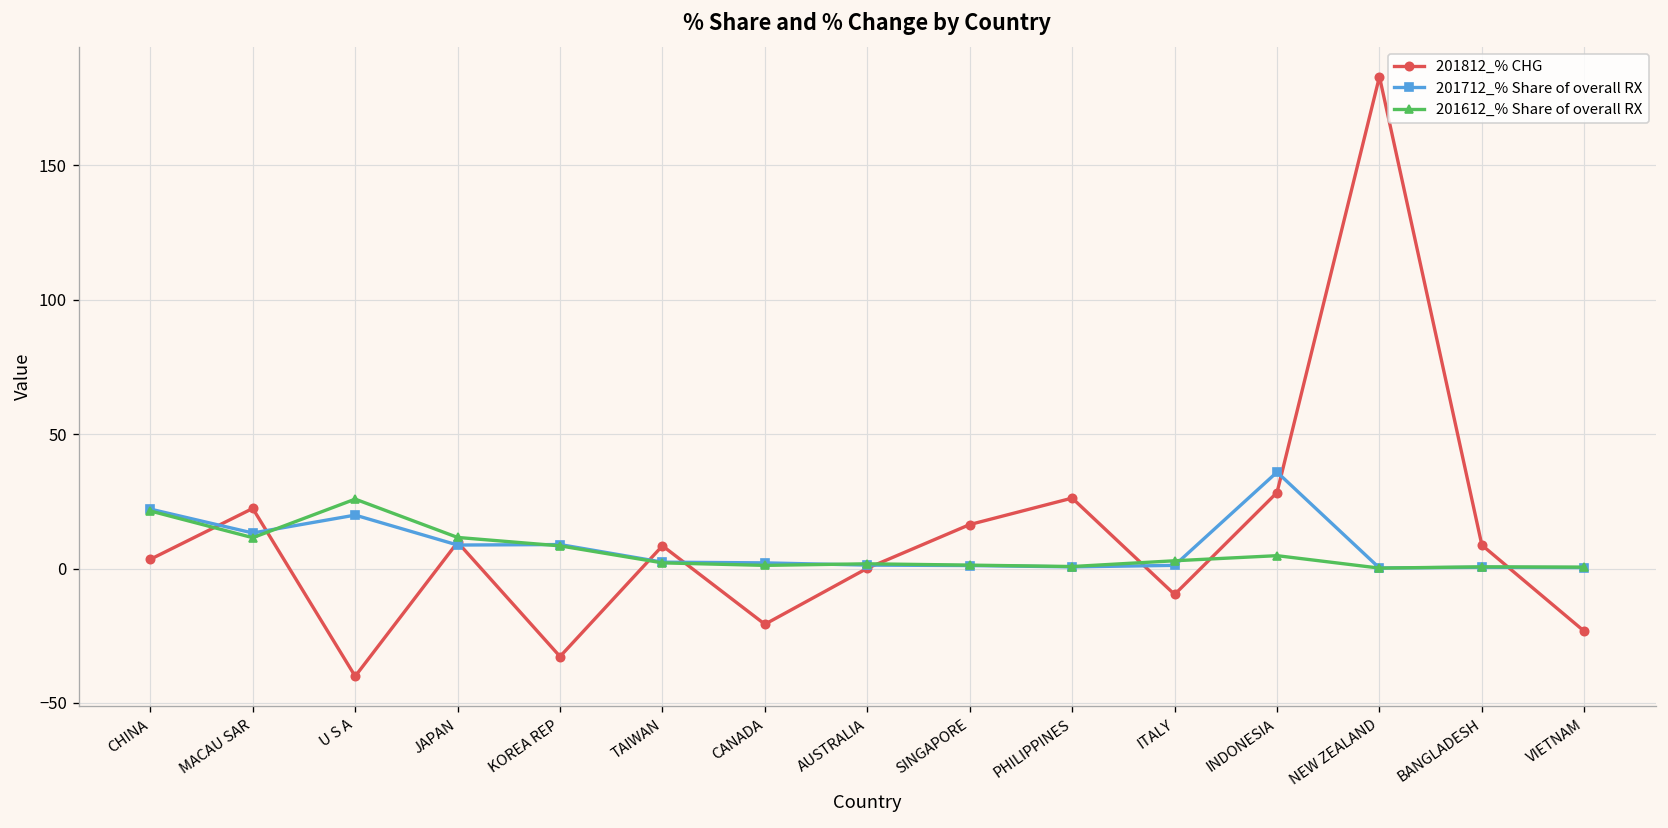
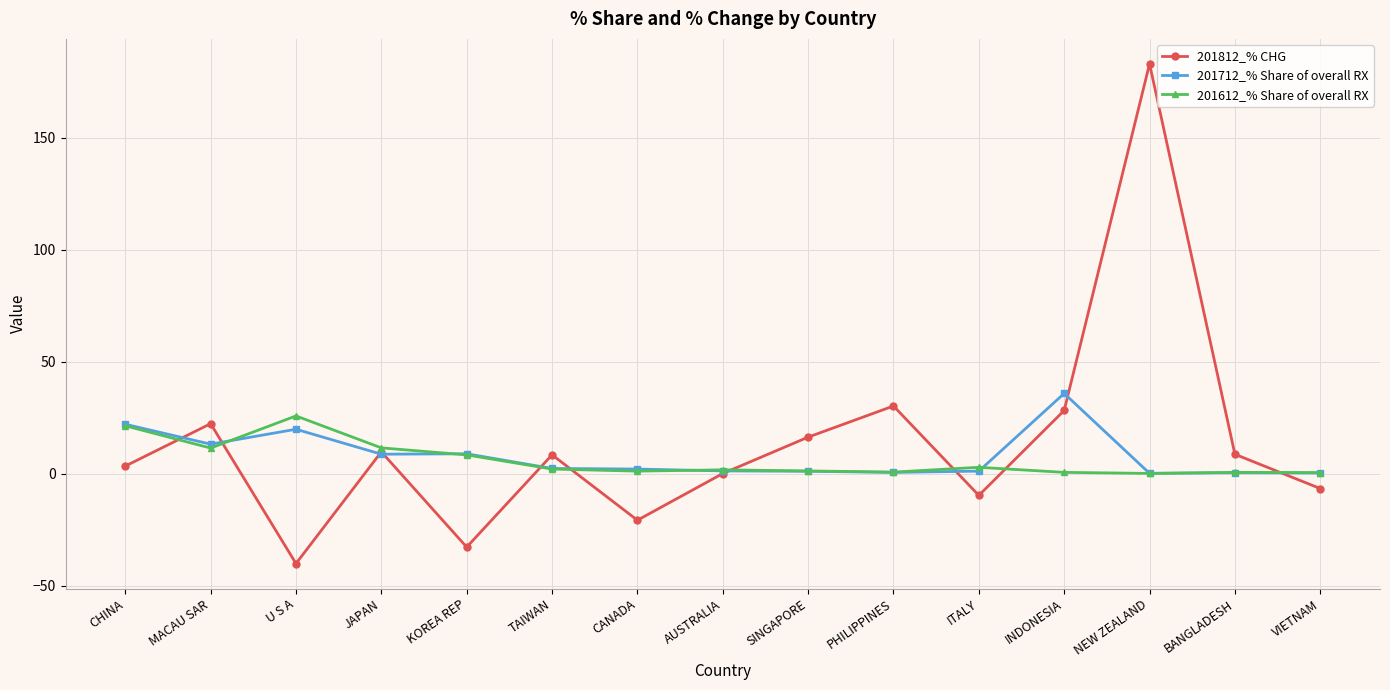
  {
    "201812_% CHG": {
      "CHINA": 3,
      "MACAU SAR": 22,
      "U S A": -40,
      "KOREA REP": -33,
      "TAIWAN": 8,
      "CANADA": -21,
      "AUSTRALIA": 0,
      "SINGAPORE": 16,
-     "PHILIPPINES": 26,
+     "PHILIPPINES": 30,
      "ITALY": -10,
      "INDONESIA": 28,
      "NEW ZEALAND": 183,
      "BANGLADESH": 9,
-     "VIETNAM": -23
+     "VIETNAM": -7
    },
    "201712_% Share of overall RX": {
      "MACAU SAR": 13,
      "U S A": 20,
      "ITALY": 1,
      "INDONESIA": 36
    },
    "201612_% Share of overall RX": {
      "MACAU SAR": 11,
      "U S A": 26,
      "JAPAN": 12,
      "ITALY": 3,
-     "INDONESIA": 5
+     "INDONESIA": 1
    }
  }
